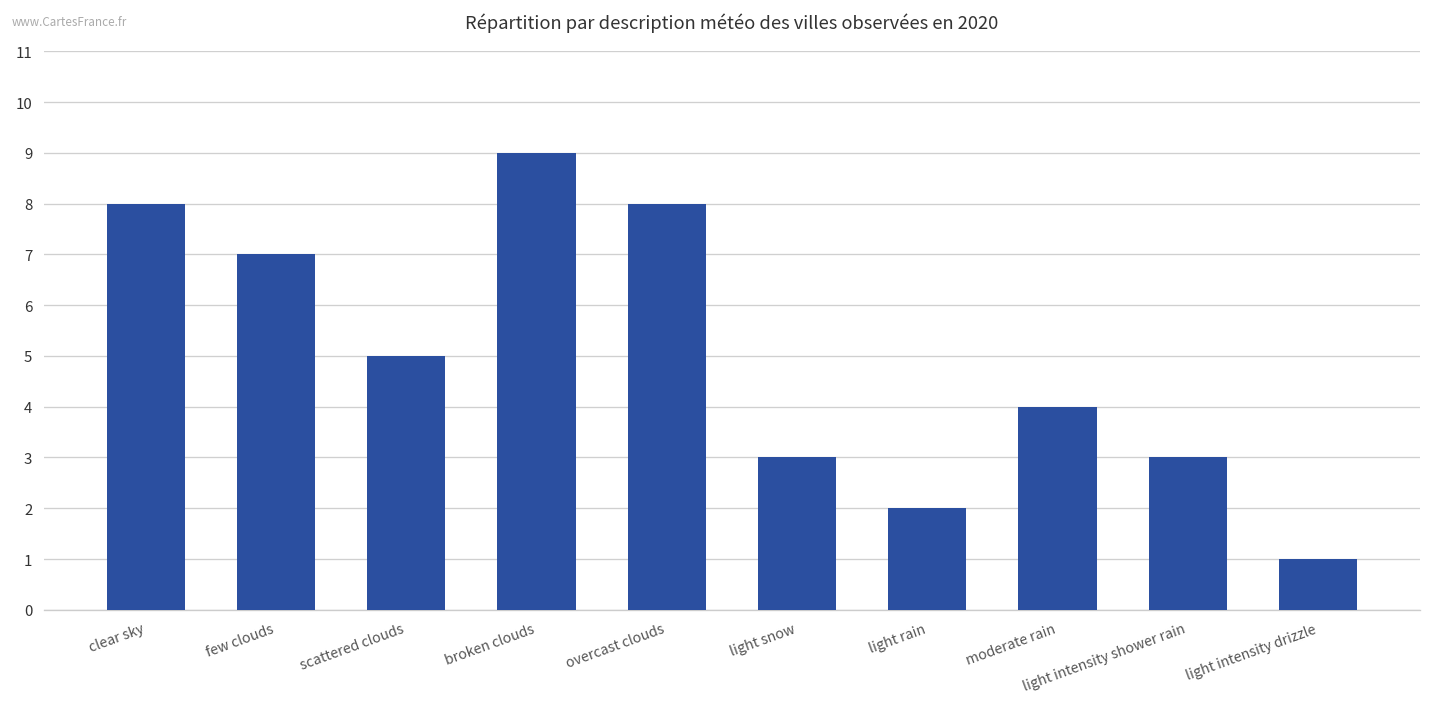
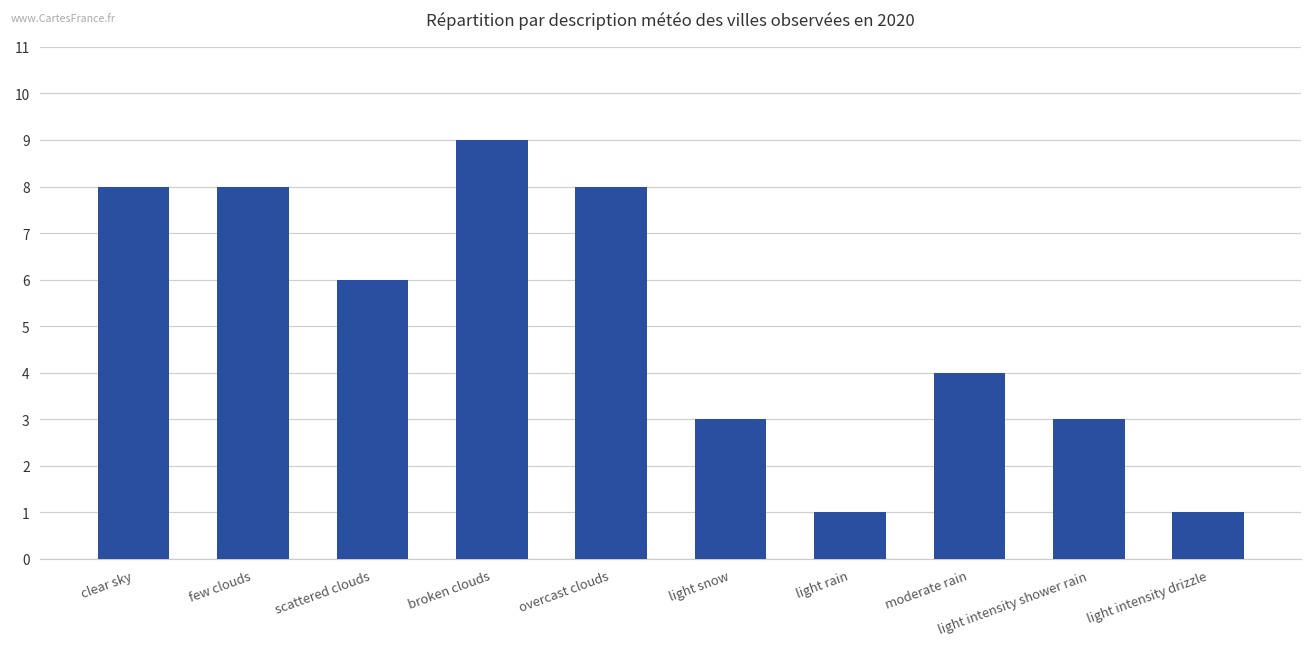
  {
    "clear sky": 8,
-   "few clouds": 7,
-   "scattered clouds": 5,
+   "few clouds": 8,
+   "scattered clouds": 6,
    "broken clouds": 9,
    "overcast clouds": 8,
    "light snow": 3,
-   "light rain": 2,
+   "light rain": 1,
    "moderate rain": 4,
    "light intensity shower rain": 3,
    "light intensity drizzle": 1
  }
